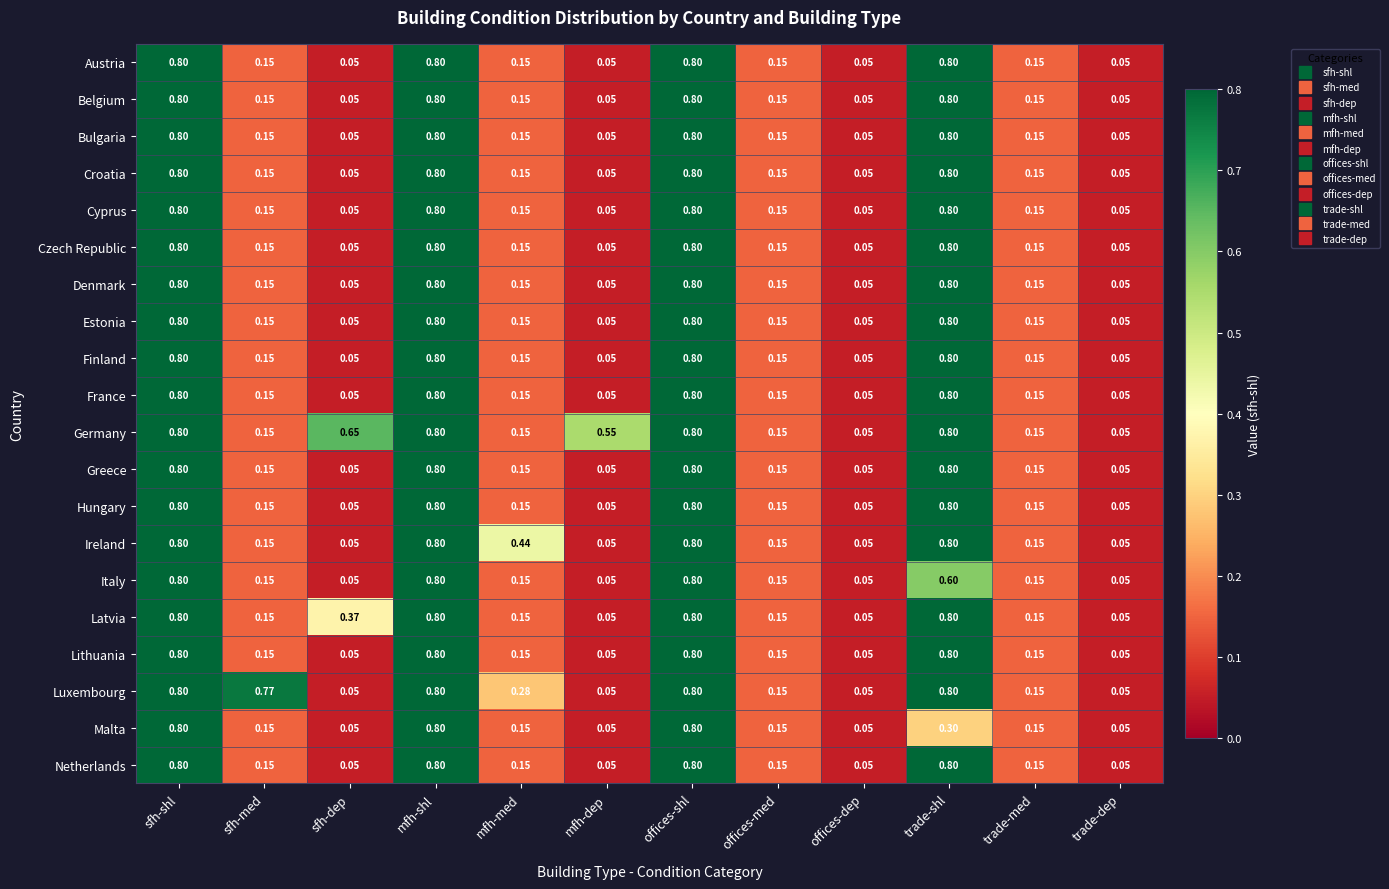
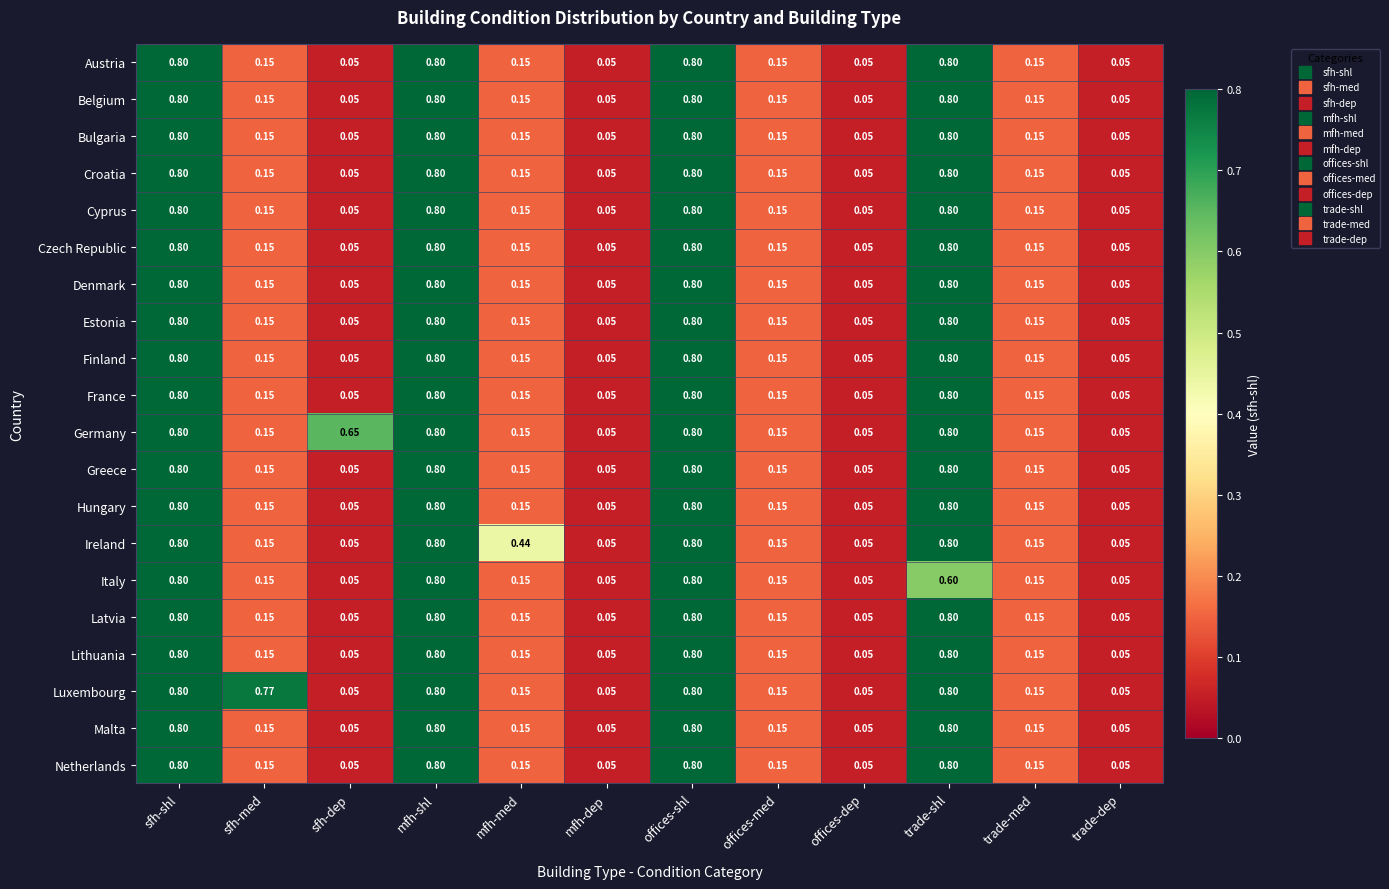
  {
    "Germany": {
      "sfh-shl": 0.80,
      "sfh-med": 0.15,
      "sfh-dep": 0.65,
      "mfh-shl": 0.80,
      "mfh-med": 0.15,
-     "mfh-dep": 0.55,
+     "mfh-dep": 0.05,
      "offices-shl": 0.80,
      "offices-med": 0.15,
      "offices-dep": 0.05,
      "trade-shl": 0.80,
      "trade-med": 0.15,
      "trade-dep": 0.05
    },
    "Latvia": {
      "sfh-shl": 0.80,
      "sfh-med": 0.15,
-     "sfh-dep": 0.37,
+     "sfh-dep": 0.05,
      "mfh-shl": 0.80,
      "mfh-med": 0.15,
      "mfh-dep": 0.05,
      "offices-shl": 0.80,
      "offices-med": 0.15,
      "offices-dep": 0.05,
      "trade-shl": 0.80,
      "trade-med": 0.15,
      "trade-dep": 0.05
    },
    "Luxembourg": {
      "sfh-shl": 0.80,
      "sfh-med": 0.77,
      "sfh-dep": 0.05,
      "mfh-shl": 0.80,
-     "mfh-med": 0.28,
+     "mfh-med": 0.15,
      "mfh-dep": 0.05,
      "offices-shl": 0.80,
      "offices-med": 0.15,
      "offices-dep": 0.05,
      "trade-shl": 0.80,
      "trade-med": 0.15,
      "trade-dep": 0.05
    },
    "Malta": {
      "sfh-shl": 0.80,
      "sfh-med": 0.15,
      "sfh-dep": 0.05,
      "mfh-shl": 0.80,
      "mfh-med": 0.15,
      "mfh-dep": 0.05,
      "offices-shl": 0.80,
      "offices-med": 0.15,
      "offices-dep": 0.05,
-     "trade-shl": 0.30,
+     "trade-shl": 0.80,
      "trade-med": 0.15,
      "trade-dep": 0.05
    }
  }
